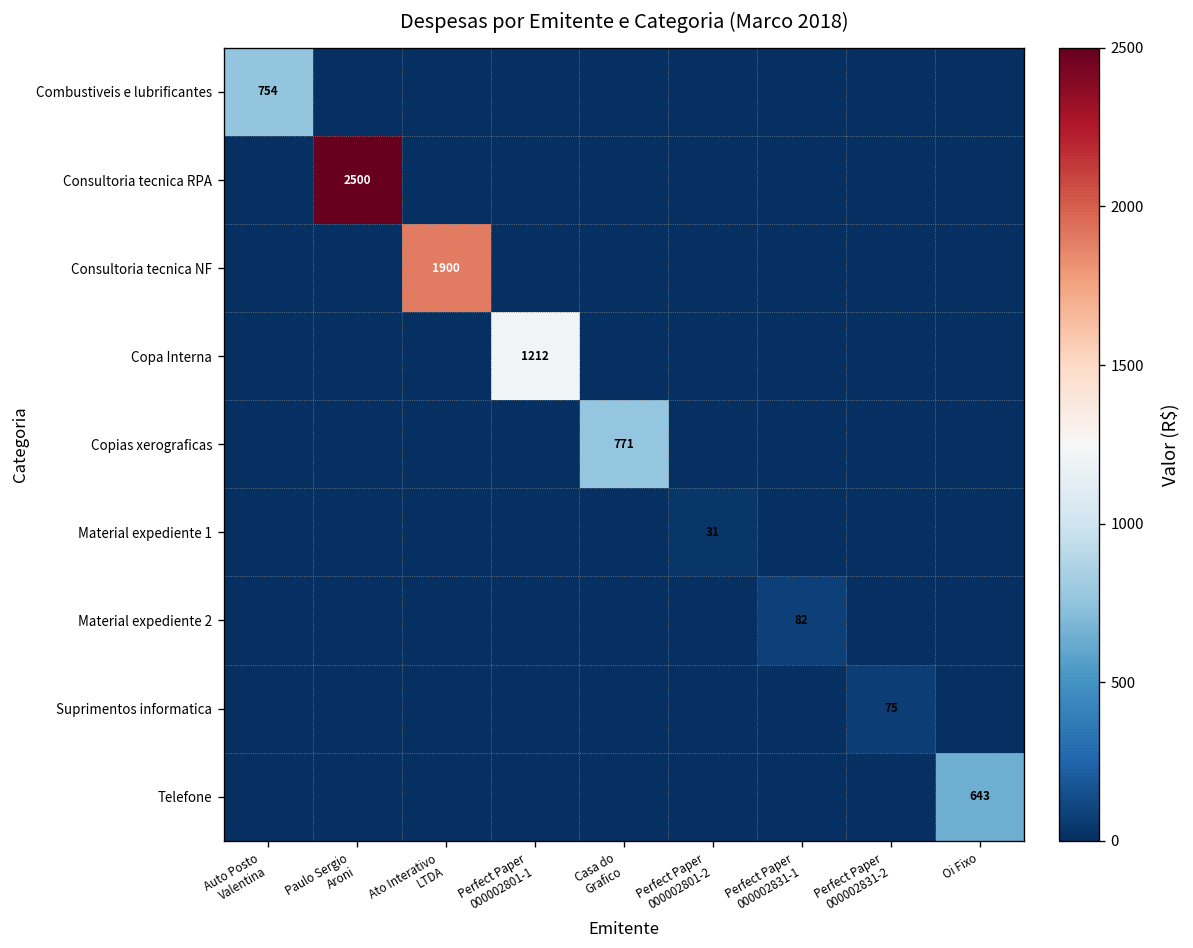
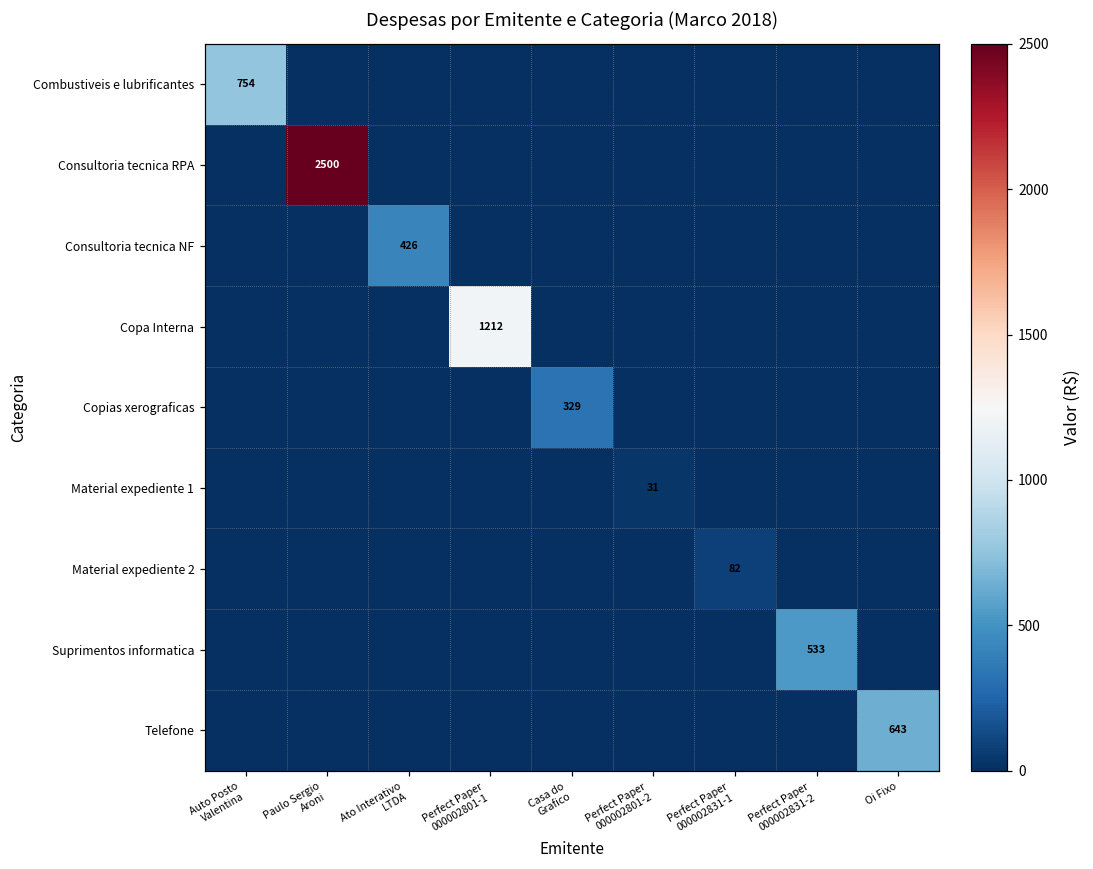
  {
    "Combustiveis e lubrificantes": {
      "Auto Posto Valentina": 754
    },
    "Consultoria tecnica RPA": {
      "Paulo Sergio Aroni": 2500
    },
    "Consultoria tecnica NF": {
-     "Ato Interativo LTDA": 1900
+     "Ato Interativo LTDA": 426
    },
    "Copa Interna": {
      "Perfect Paper 000002801-1": 1212
    },
    "Copias xerograficas": {
-     "Casa do Grafico": 771
+     "Casa do Grafico": 329
    },
    "Material expediente 1": {
      "Perfect Paper 000002801-2": 31
    },
    "Material expediente 2": {
      "Perfect Paper 000002831-1": 82
    },
    "Suprimentos informatica": {
-     "Perfect Paper 000002831-2": 75
+     "Perfect Paper 000002831-2": 533
    },
    "Telefone": {
      "Oi Fixo": 643
    }
  }
